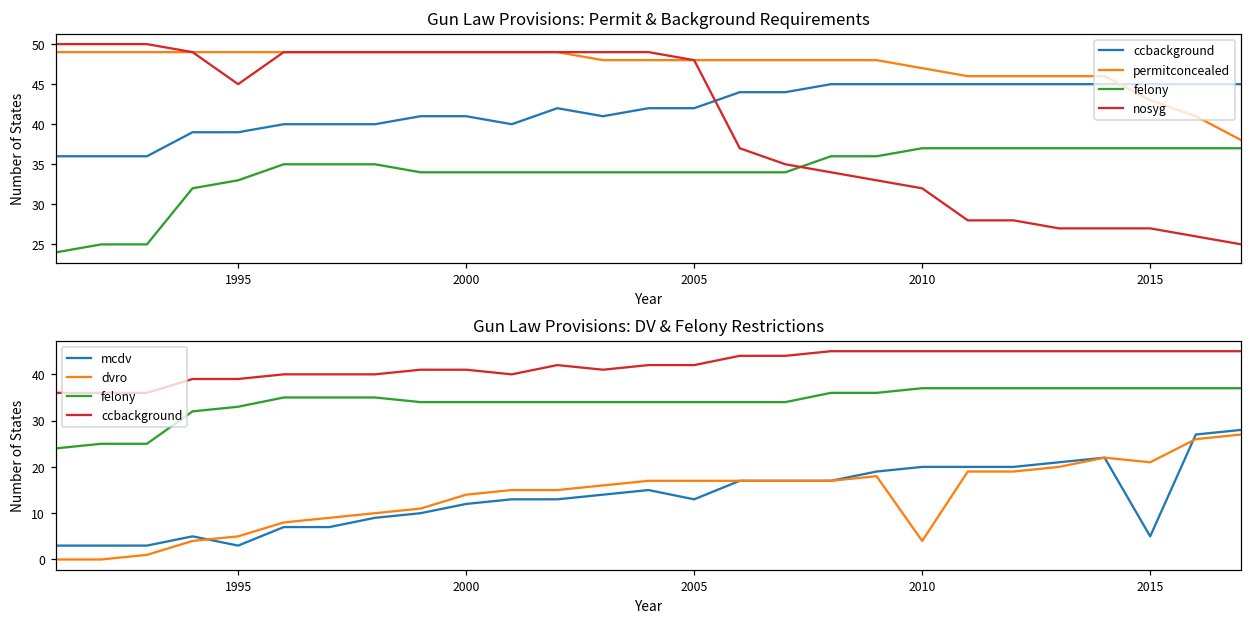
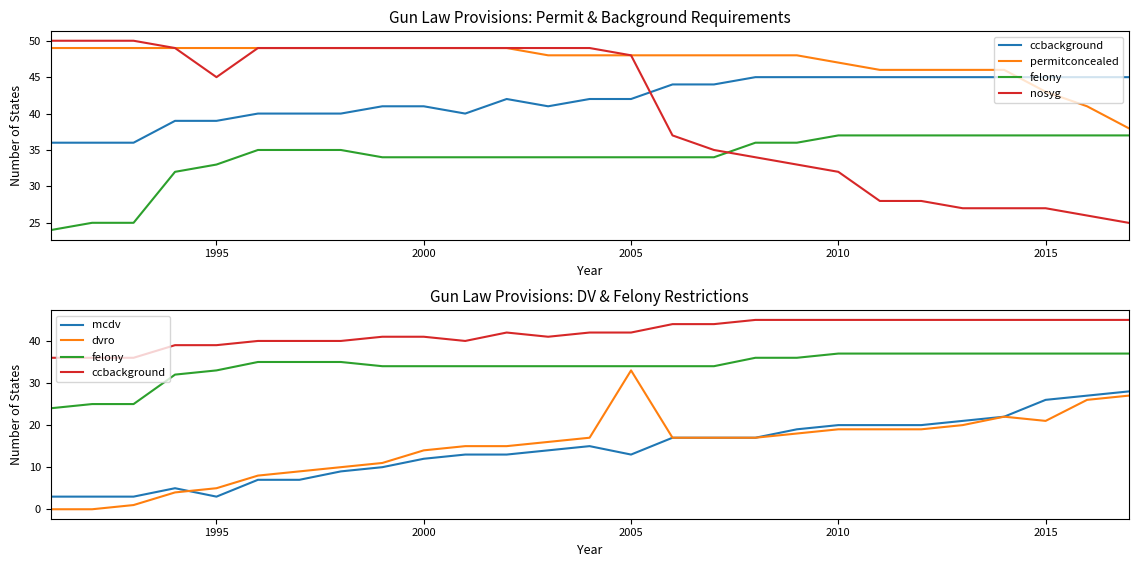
  {
    "Gun Law Provisions: Permit & Background Requirements": {
      "permitconcealed": {
        "1995": 49,
        "2010": 47
      },
      "felony": {
        "1995": 33,
        "2000": 34,
        "2005": 34,
        "2010": 37,
        "2015": 37
      },
      "nosyg": {
        "1995": 45,
        "2010": 32,
        "2015": 27
      }
    },
    "Gun Law Provisions: DV & Felony Restrictions": {
      "mcdv": {
        "1995": 3,
        "2000": 12,
        "2005": 13,
        "2010": 20,
-       "2015": 5
+       "2015": 26
      },
      "dvro": {
        "1995": 5,
        "2000": 14,
-       "2005": 17,
-       "2010": 4,
+       "2005": 33,
+       "2010": 19,
        "2015": 21
      },
      "felony": {
        "1995": 33,
        "2000": 34,
        "2005": 34,
        "2010": 37,
        "2015": 37
      },
      "ccbackground": {
        "1995": 39,
        "2000": 41,
        "2005": 42,
        "2010": 45,
        "2015": 45
      }
    }
  }
